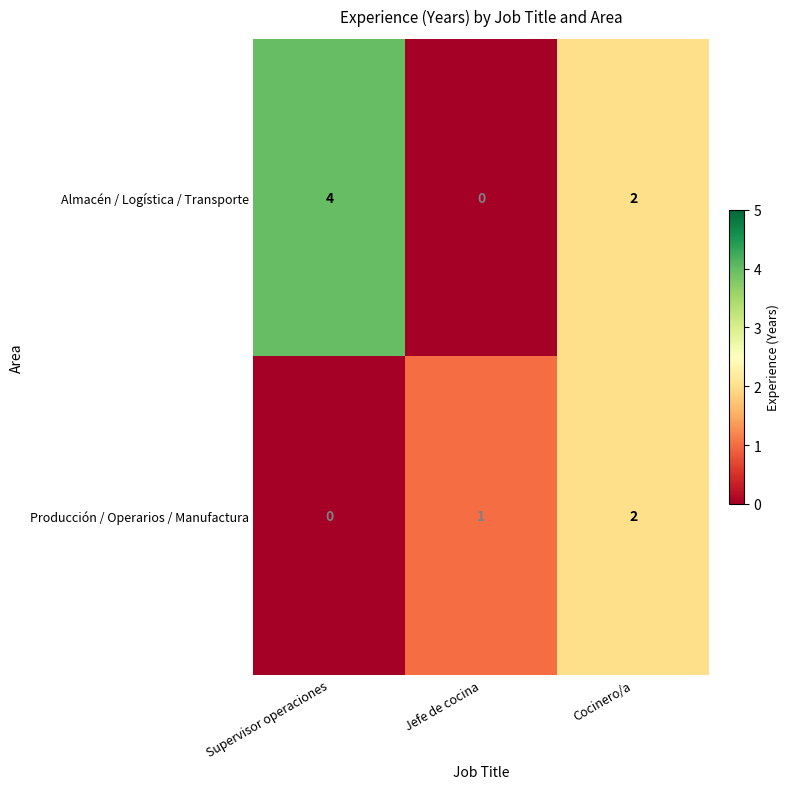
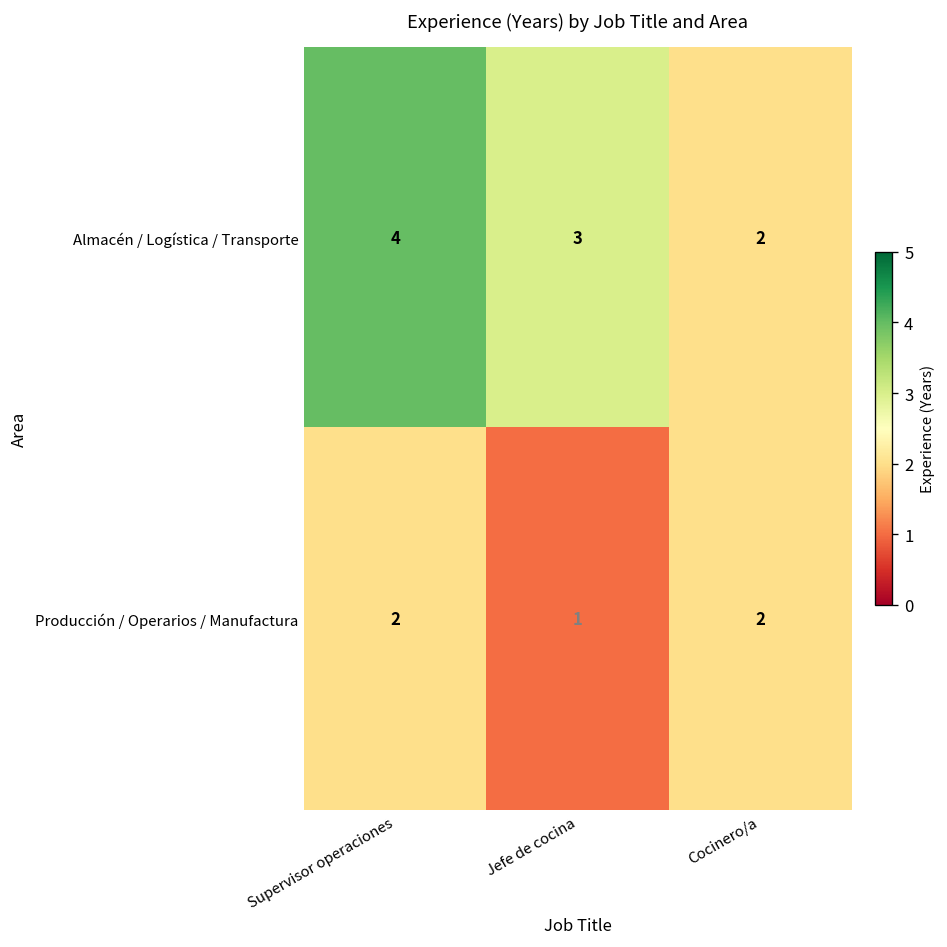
  {
    "Almacén / Logística / Transporte": {
      "Supervisor operaciones": 4,
-     "Jefe de cocina": 0,
+     "Jefe de cocina": 3,
      "Cocinero/a": 2
    },
    "Producción / Operarios / Manufactura": {
-     "Supervisor operaciones": 0,
+     "Supervisor operaciones": 2,
      "Jefe de cocina": 1,
      "Cocinero/a": 2
    }
  }
